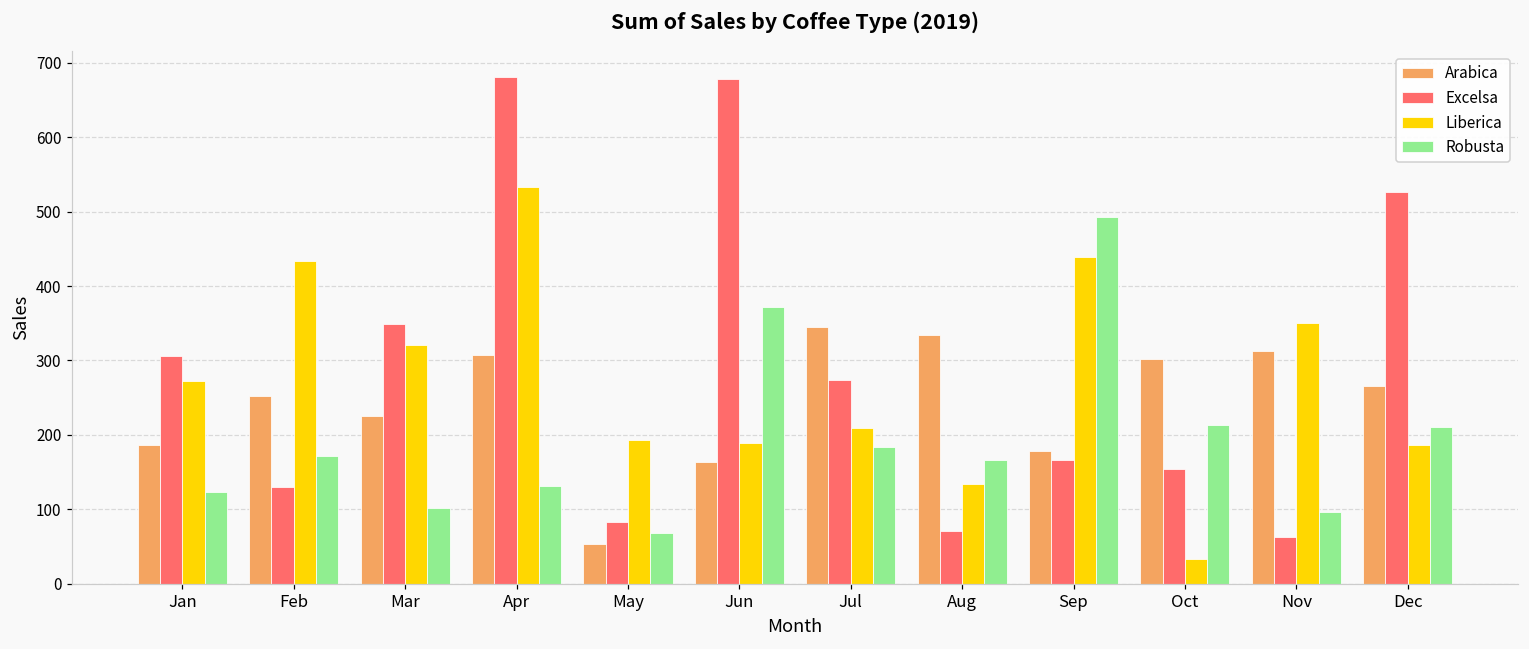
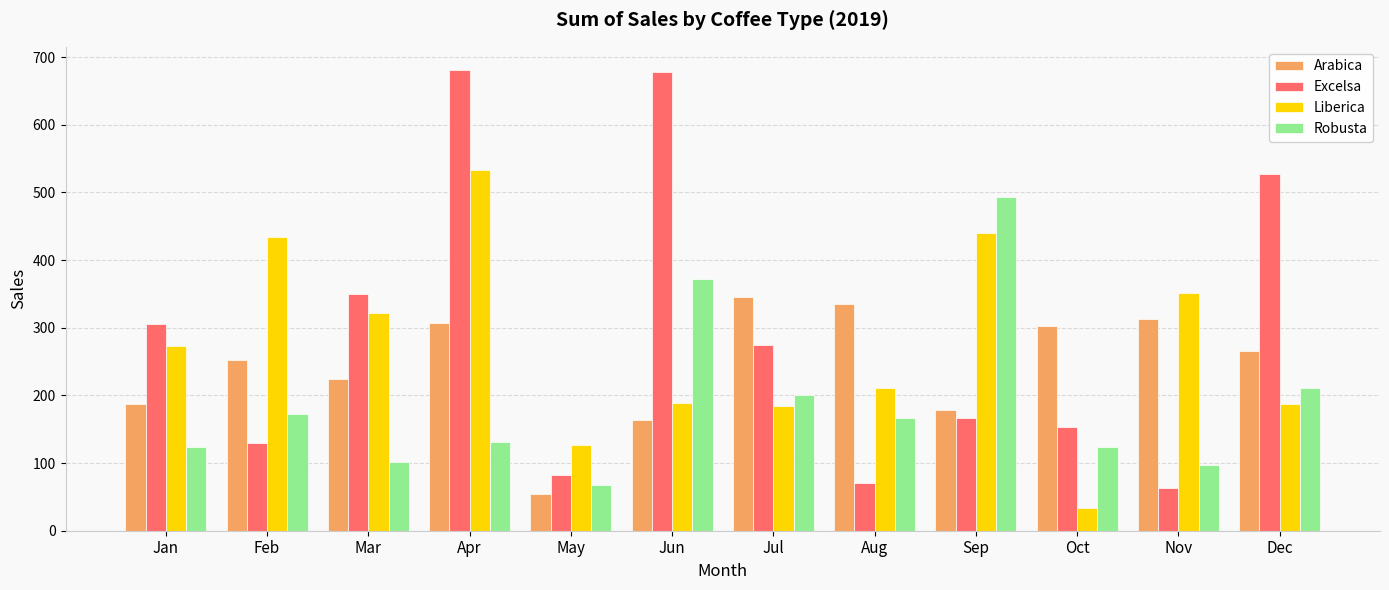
  {
    "Liberica": {
      "Jan": 270,
      "Feb": 430,
      "Mar": 320,
      "Apr": 530,
-     "May": 190,
+     "May": 130,
      "Jun": 190,
-     "Jul": 210,
-     "Aug": 130,
+     "Jul": 180,
+     "Aug": 210,
      "Sep": 440,
      "Oct": 30,
      "Nov": 350,
      "Dec": 190
    },
    "Robusta": {
      "Jan": 120,
      "Feb": 170,
      "Mar": 100,
      "Apr": 130,
      "May": 70,
      "Jun": 370,
-     "Jul": 180,
+     "Jul": 200,
      "Aug": 170,
      "Sep": 490,
-     "Oct": 210,
+     "Oct": 120,
      "Nov": 100,
      "Dec": 210
    }
  }
